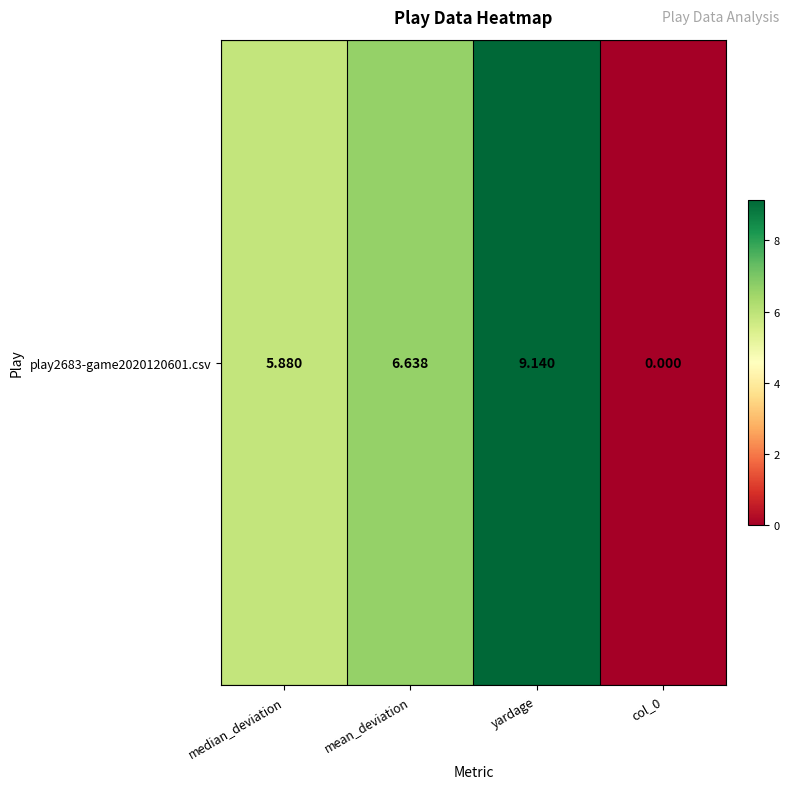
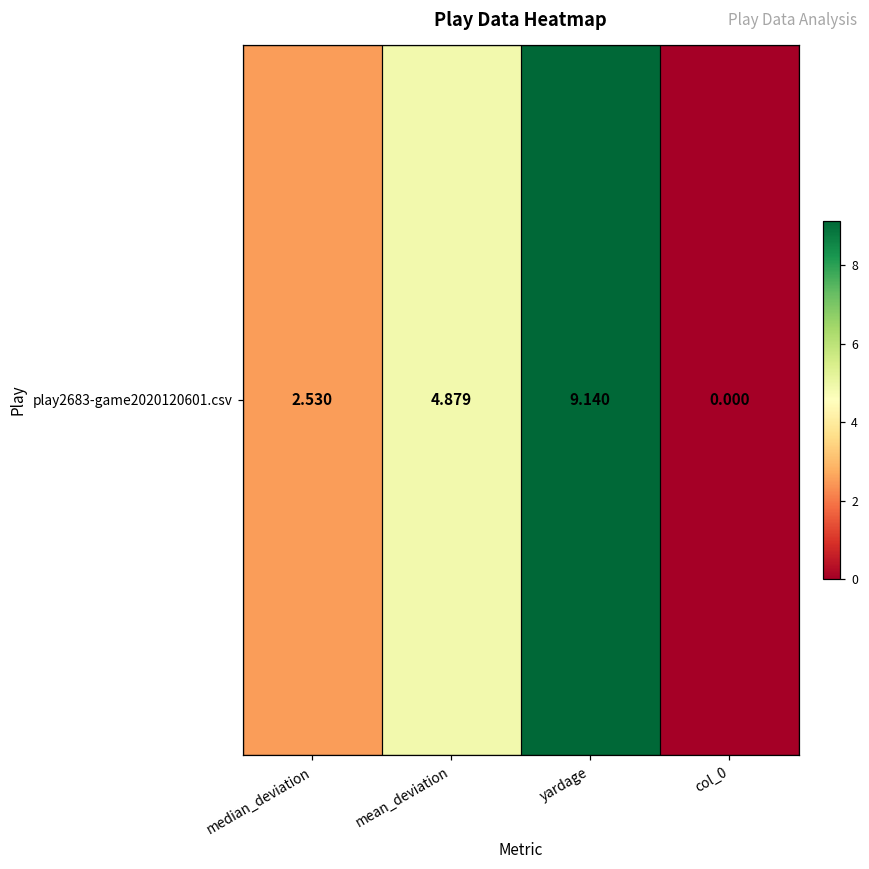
  {
    "play2683-game2020120601.csv": {
-     "median_deviation": 5.880,
-     "mean_deviation": 6.638,
+     "median_deviation": 2.530,
+     "mean_deviation": 4.879,
      "yardage": 9.140,
      "col_0": 0.000
    }
  }
